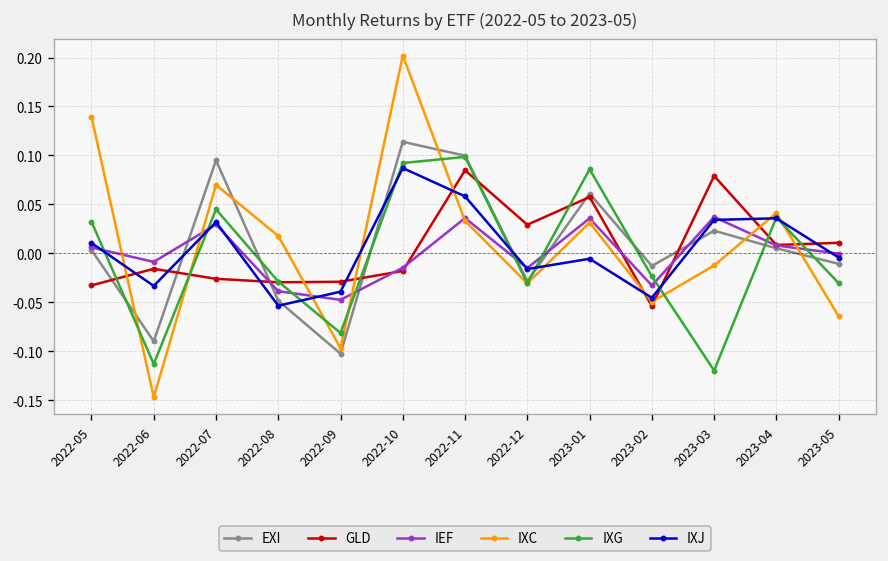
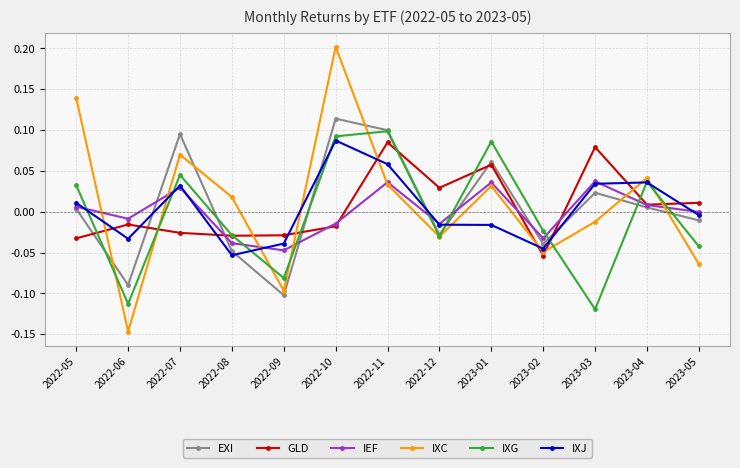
  {
    "EXI": {
      "2022-06": -0.09,
      "2022-07": 0.10,
      "2022-08": -0.05,
      "2022-09": -0.10,
      "2022-10": 0.11,
      "2023-01": 0.06,
-     "2023-02": -0.01,
+     "2023-02": -0.04,
      "2023-03": 0.02,
      "2023-05": -0.01
    },
    "GLD": {
      "2022-05": -0.03,
      "2022-06": -0.02,
      "2022-07": -0.03,
      "2022-09": -0.03,
      "2022-10": -0.02,
      "2022-11": 0.08,
      "2022-12": 0.03,
      "2023-01": 0.06,
      "2023-02": -0.05,
      "2023-03": 0.08,
      "2023-05": 0.01
    },
    "IEF": {
      "2022-06": -0.01,
      "2022-08": -0.04,
      "2022-09": -0.05,
      "2022-10": -0.01,
      "2023-01": 0.04,
      "2023-02": -0.03,
      "2023-05": 0.00
    },
    "IXC": {
      "2022-05": 0.14,
      "2022-06": -0.15,
      "2022-07": 0.07,
      "2022-08": 0.02,
      "2022-09": -0.10,
      "2022-10": 0.20,
      "2023-01": 0.03,
      "2023-02": -0.05,
      "2023-03": -0.01,
      "2023-04": 0.04,
      "2023-05": -0.06
    },
    "IXG": {
      "2022-05": 0.03,
      "2022-06": -0.11,
      "2022-07": 0.05,
      "2022-09": -0.08,
      "2022-10": 0.09,
      "2023-01": 0.09,
      "2023-02": -0.02,
      "2023-03": -0.12,
-     "2023-05": -0.03
+     "2023-05": -0.04
    },
    "IXJ": {
      "2022-05": 0.01,
      "2022-06": -0.03,
      "2022-08": -0.05,
      "2022-09": -0.04,
      "2022-10": 0.09,
      "2022-11": 0.06,
-     "2023-01": -0.01,
+     "2023-01": -0.02,
      "2023-02": -0.05,
      "2023-05": 0.00
    }
  }
